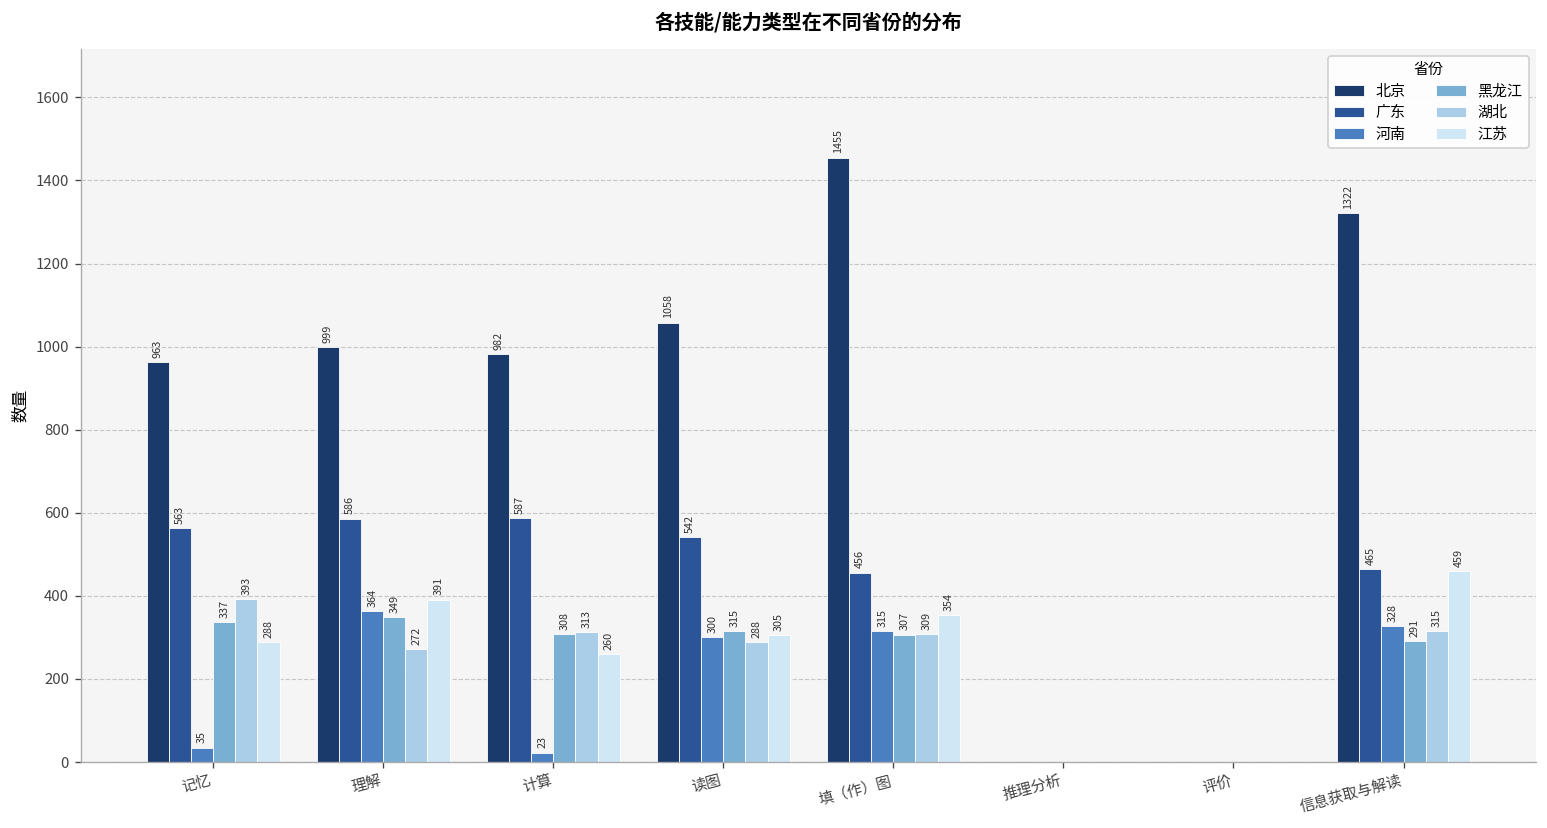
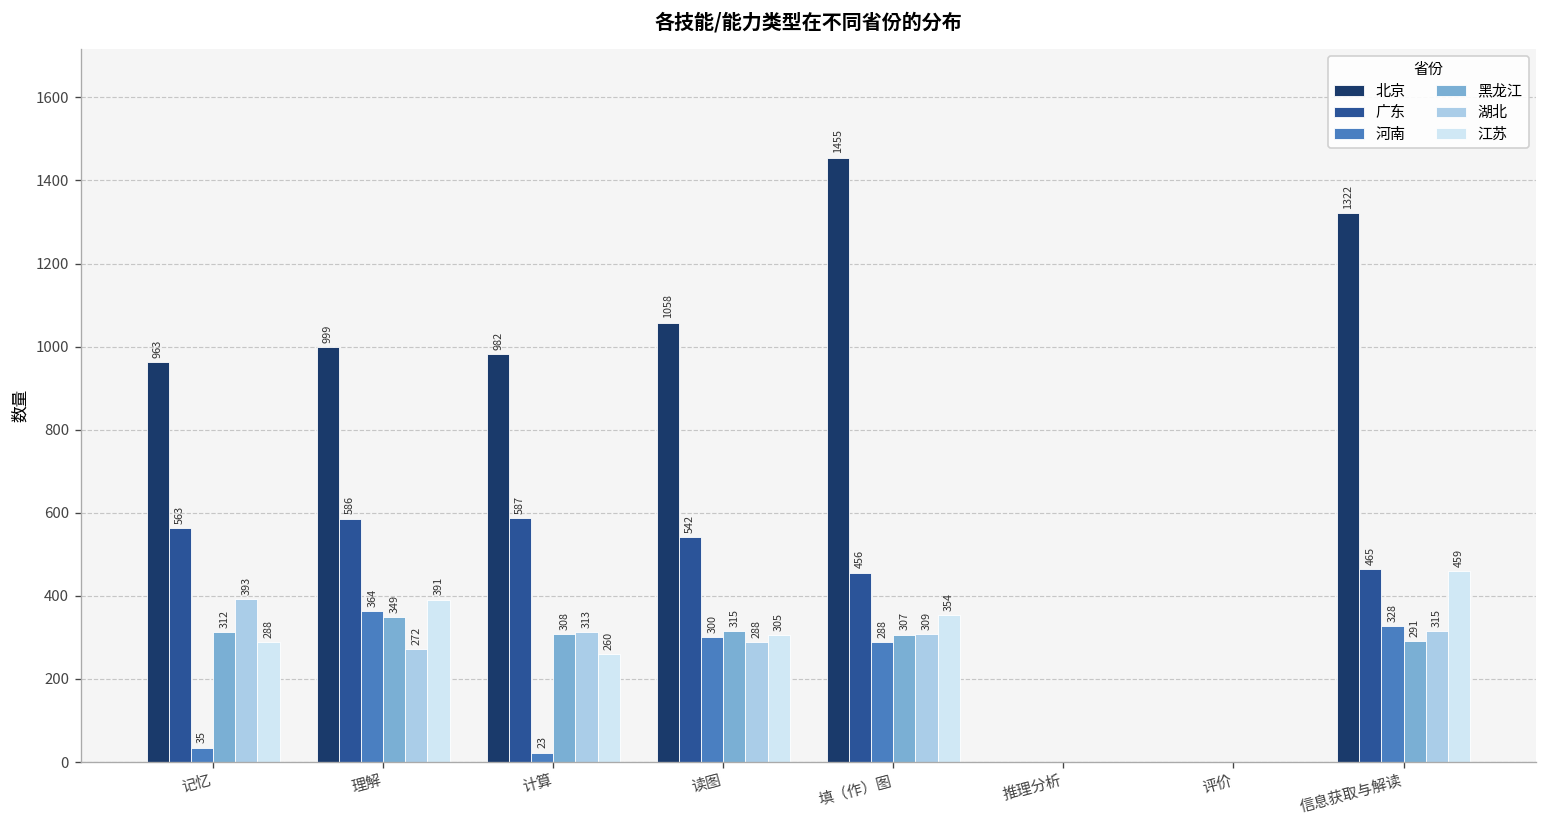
  {
    "河南": {
      "记忆": 35,
      "理解": 364,
      "计算": 23,
      "读图": 300,
-     "填（作）图": 315,
+     "填（作）图": 288,
      "信息获取与解读": 328
    },
    "黑龙江": {
-     "记忆": 337,
+     "记忆": 312,
      "理解": 349,
      "计算": 308,
      "读图": 315,
      "填（作）图": 307,
      "信息获取与解读": 291
    }
  }
